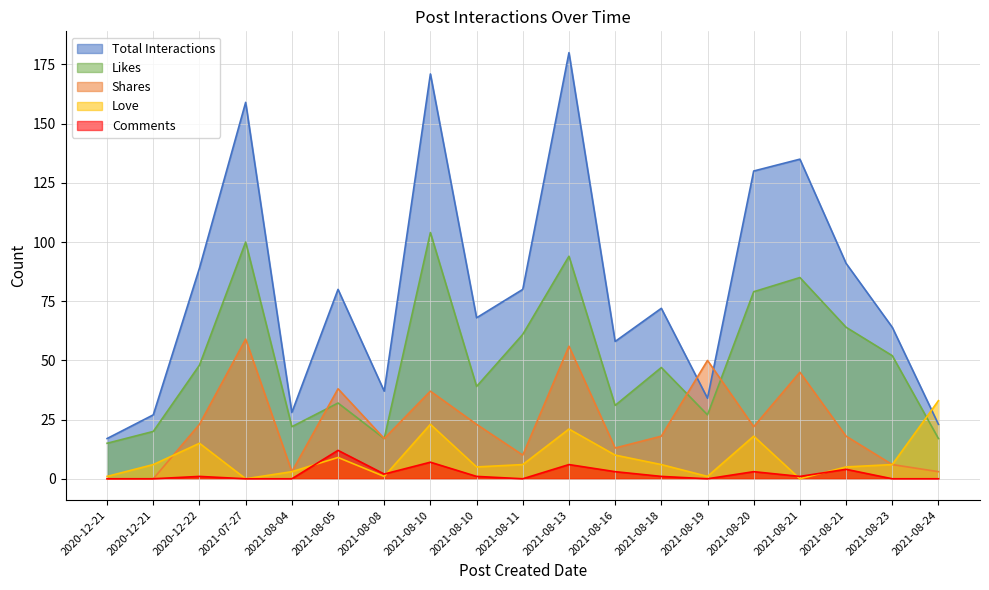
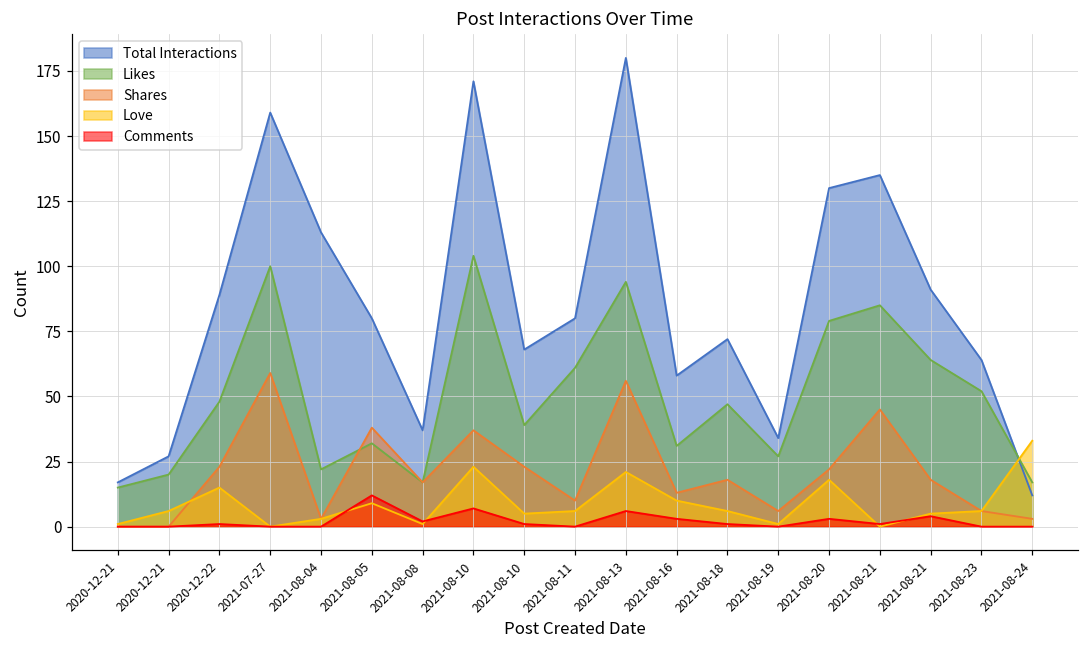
  {
    "Total Interactions": {
      "2020-12-22": 89,
      "2021-07-27": 159,
-     "2021-08-04": 28,
+     "2021-08-04": 113,
      "2021-08-05": 80,
      "2021-08-08": 37,
      "2021-08-11": 80,
      "2021-08-13": 180,
      "2021-08-16": 58,
      "2021-08-18": 72,
      "2021-08-19": 34,
      "2021-08-20": 130,
      "2021-08-23": 64,
-     "2021-08-24": 23
+     "2021-08-24": 12
    },
    "Likes": {
      "2020-12-22": 48,
      "2021-07-27": 100,
      "2021-08-04": 22,
      "2021-08-05": 32,
      "2021-08-11": 61,
      "2021-08-13": 94,
      "2021-08-16": 31,
      "2021-08-18": 47,
      "2021-08-19": 27,
      "2021-08-20": 79,
      "2021-08-23": 52,
      "2021-08-24": 17
    },
    "Shares": {
      "2020-12-22": 23,
      "2021-07-27": 59,
      "2021-08-05": 38,
      "2021-08-11": 10,
      "2021-08-13": 56,
      "2021-08-16": 13,
      "2021-08-18": 18,
-     "2021-08-19": 50,
+     "2021-08-19": 6,
      "2021-08-20": 22,
      "2021-08-24": 3
    },
    "Love": {
      "2020-12-22": 15,
      "2021-08-05": 9,
      "2021-08-11": 6,
      "2021-08-13": 21,
      "2021-08-16": 10,
      "2021-08-18": 6,
      "2021-08-20": 18,
      "2021-08-24": 33
    },
    "Comments": {
      "2020-12-22": 1,
      "2021-08-04": 0,
      "2021-08-05": 12,
      "2021-08-11": 0,
      "2021-08-13": 6,
      "2021-08-16": 3,
      "2021-08-18": 1,
      "2021-08-20": 3,
      "2021-08-23": 0,
      "2021-08-24": 0
    }
  }
